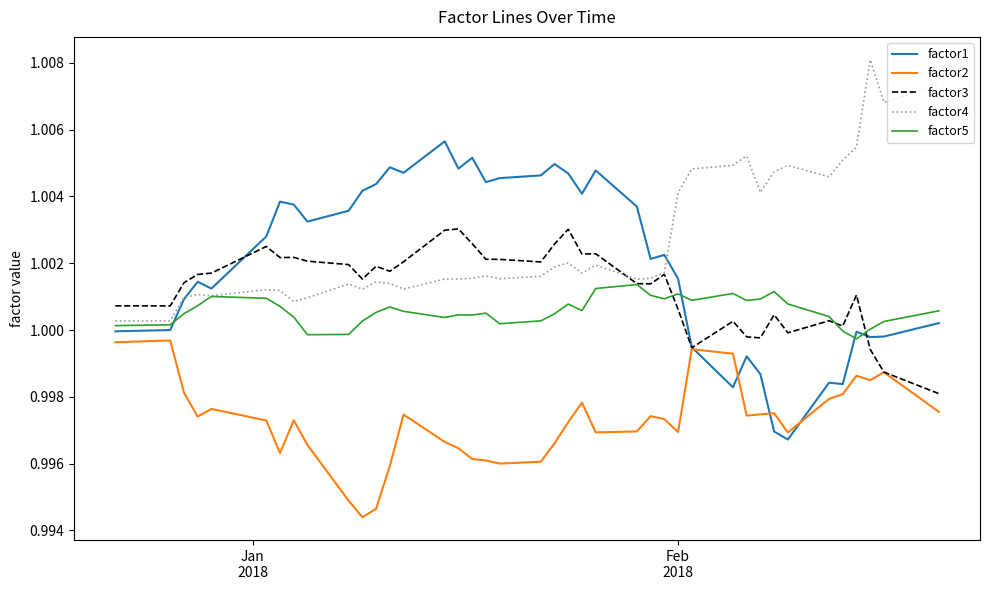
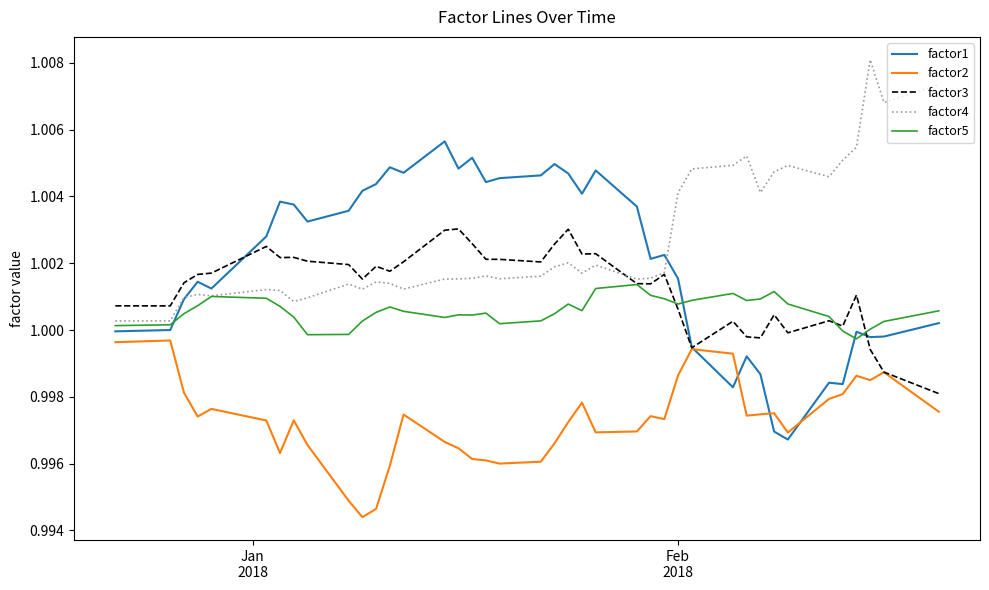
  {
    "factor1": {
      "Feb 2018": 1.0015
    },
    "factor2": {
-     "Feb 2018": 0.9969
+     "Feb 2018": 0.9986
    },
    "factor3": {
      "Feb 2018": 1.0006
    },
    "factor4": {
      "Feb 2018": 1.0041
    },
    "factor5": {
-     "Feb 2018": 1.0011
+     "Feb 2018": 1.0008
    }
  }
